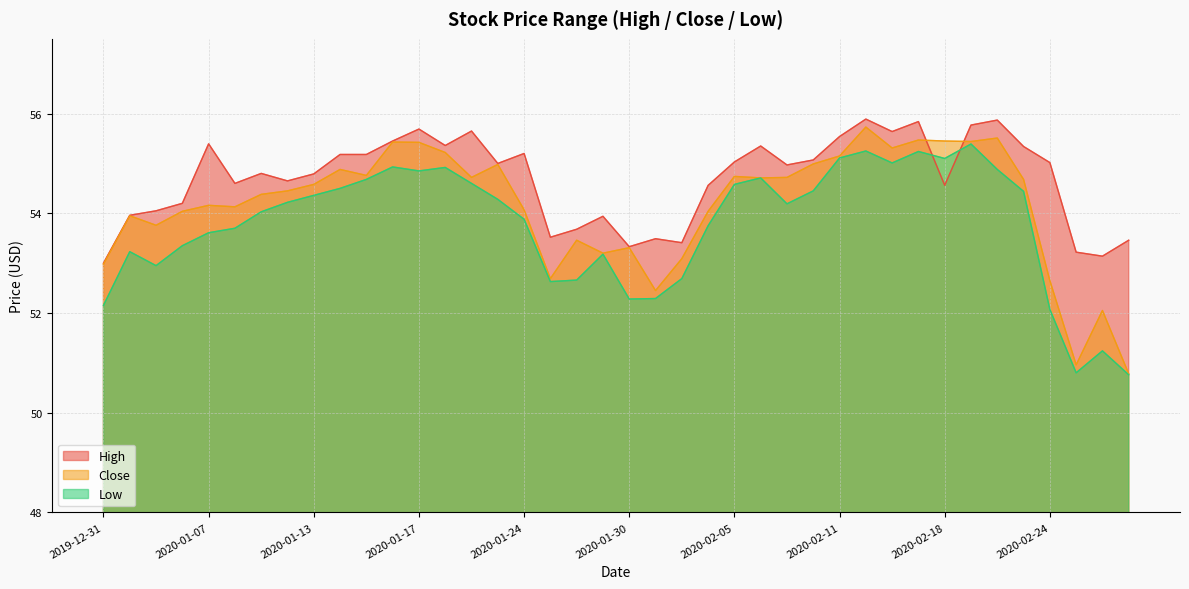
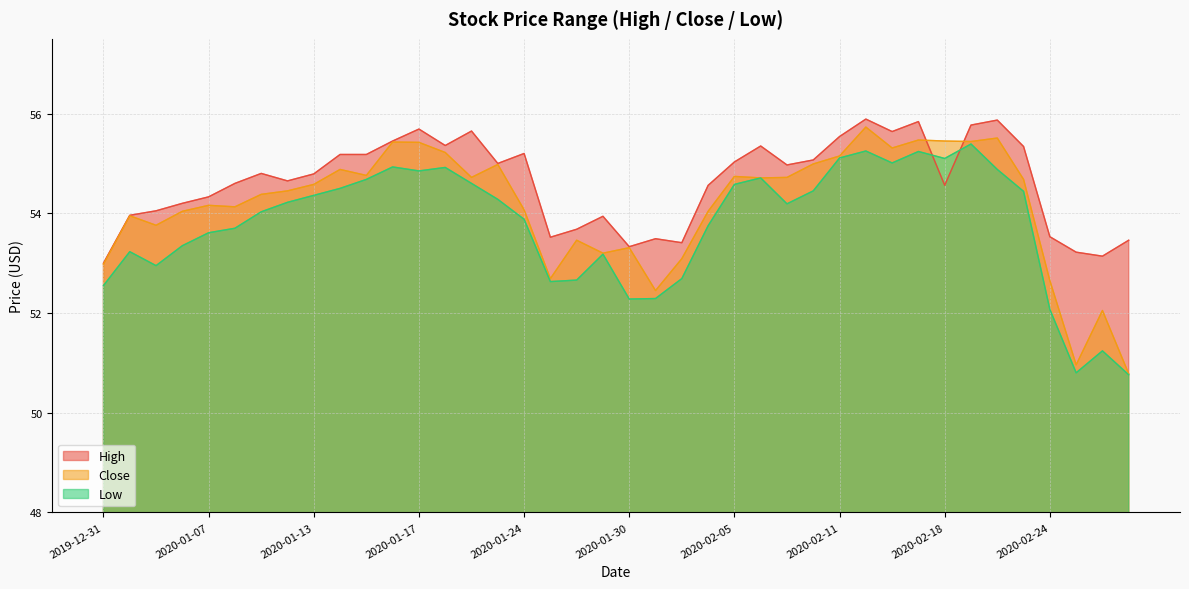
  {
    "High": {
-     "2020-01-07": 55.4,
+     "2020-01-07": 54.3,
      "2020-01-13": 54.8,
      "2020-01-17": 55.7,
      "2020-01-24": 55.2,
      "2020-02-05": 55.0,
      "2020-02-11": 55.5,
      "2020-02-18": 54.6,
-     "2020-02-24": 55.0
+     "2020-02-24": 53.5
    },
    "Close": {
      "2020-01-07": 54.2,
      "2020-01-13": 54.6,
      "2020-01-17": 55.4,
      "2020-01-24": 54.1,
      "2020-02-05": 54.7,
      "2020-02-18": 55.5,
      "2020-02-24": 52.7
    },
    "Low": {
-     "2019-12-31": 52.2,
+     "2019-12-31": 52.5,
      "2020-01-07": 53.6,
      "2020-01-13": 54.4,
      "2020-01-17": 54.8,
      "2020-01-24": 53.9,
      "2020-01-30": 52.3,
      "2020-02-05": 54.6,
      "2020-02-18": 55.1,
      "2020-02-24": 52.1
    }
  }
